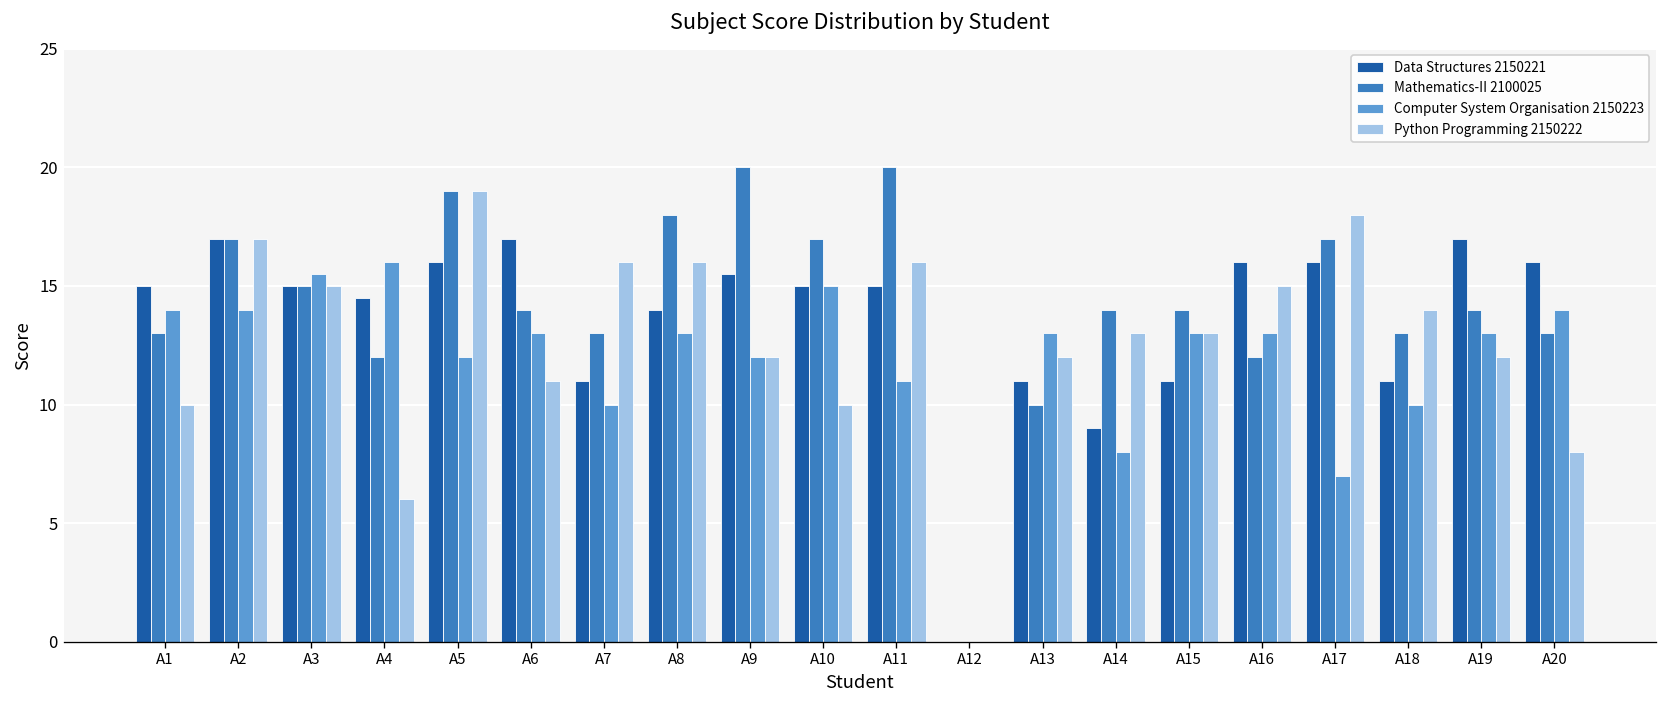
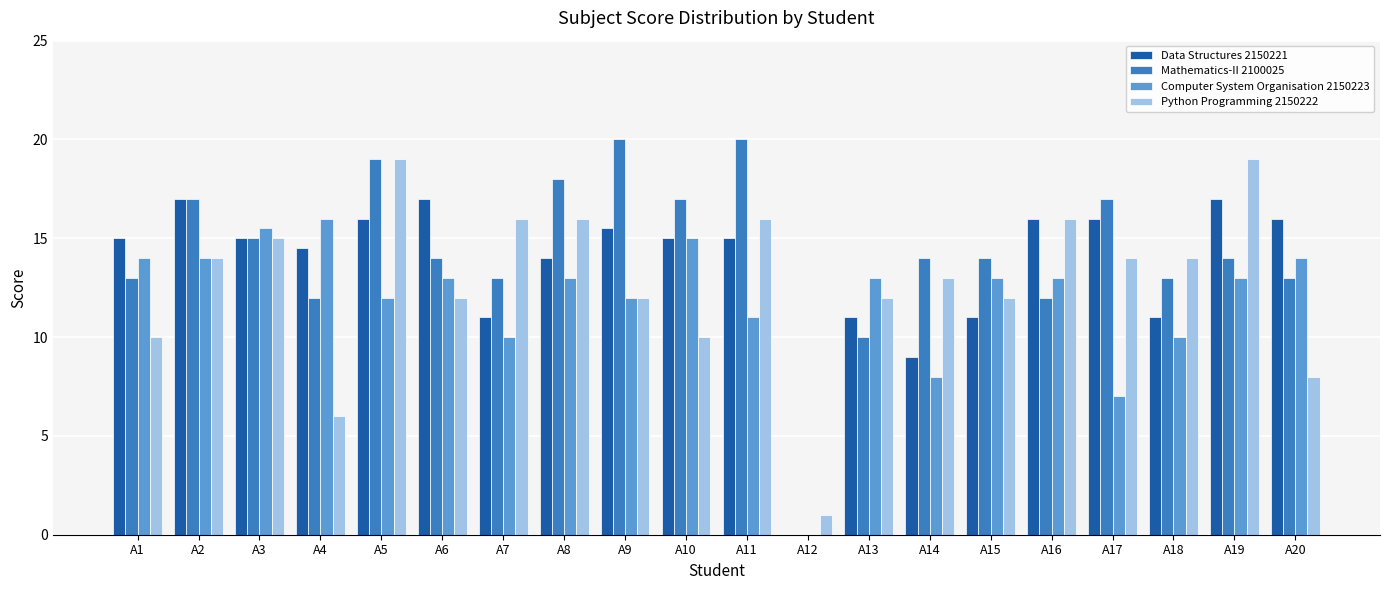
  {
    "Python Programming 2150222": {
      "A1": 10,
-     "A2": 17,
+     "A2": 14,
      "A3": 15,
      "A4": 6,
      "A5": 19,
-     "A6": 11,
+     "A6": 12,
      "A7": 16,
      "A8": 16,
      "A9": 12,
      "A10": 10,
      "A11": 16,
-     "A12": 0,
+     "A12": 1,
      "A13": 12,
      "A14": 13,
-     "A15": 13,
-     "A16": 15,
-     "A17": 18,
+     "A15": 12,
+     "A16": 16,
+     "A17": 14,
      "A18": 14,
-     "A19": 12,
+     "A19": 19,
      "A20": 8
    }
  }
